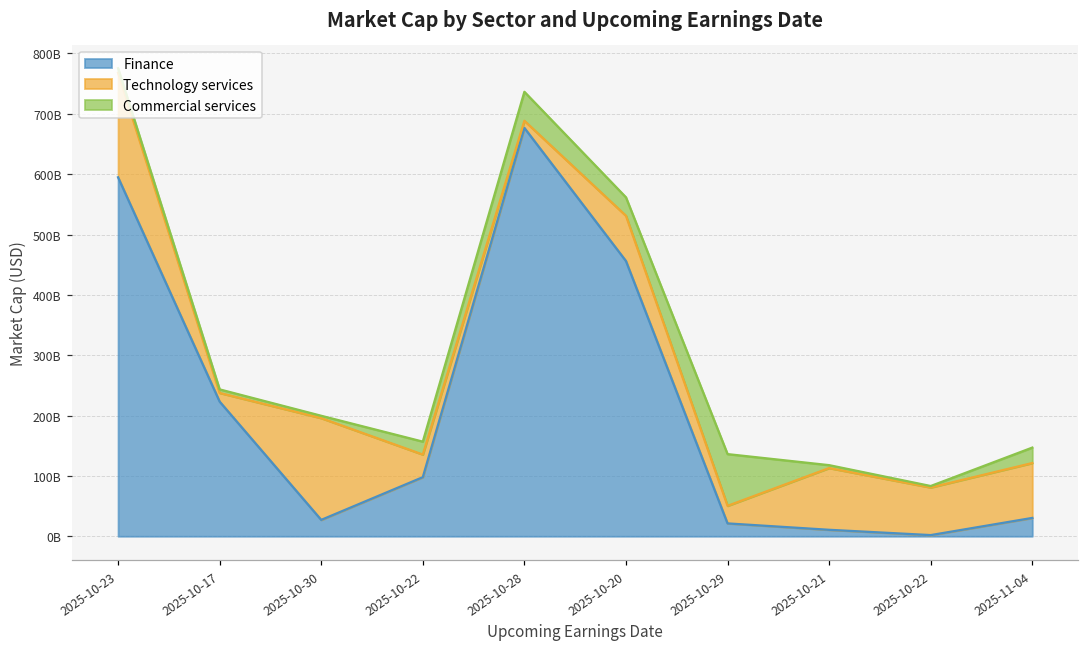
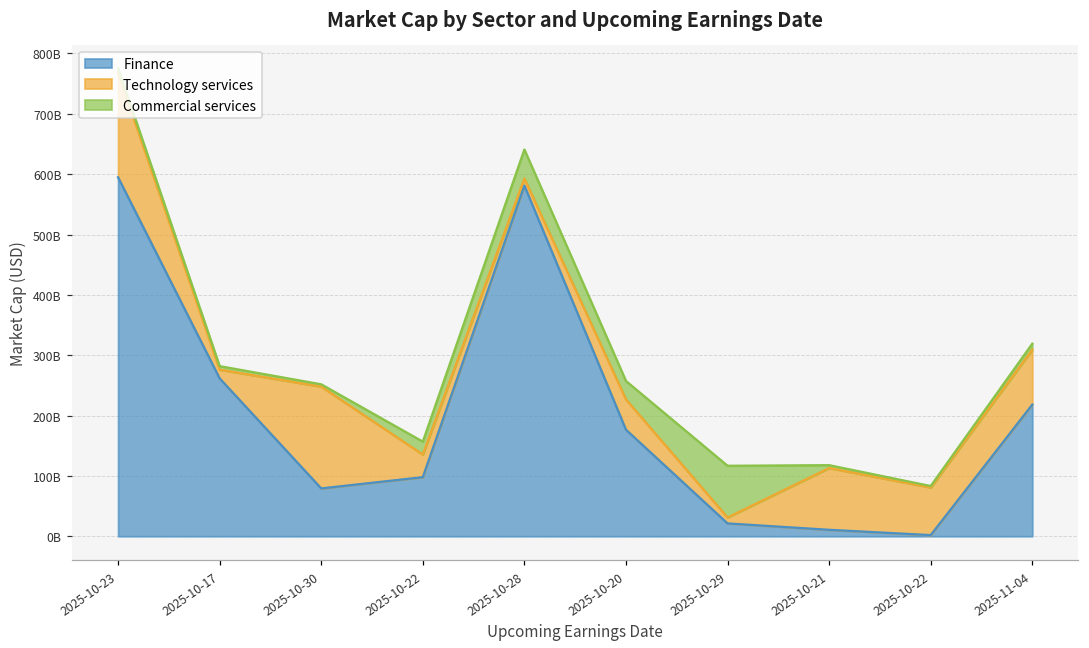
  {
    "Finance": {
      "2025-10-23": 590000000000,
-     "2025-10-17": 220000000000,
-     "2025-10-30": 30000000000,
-     "2025-10-28": 680000000000,
-     "2025-10-20": 460000000000,
+     "2025-10-17": 260000000000,
+     "2025-10-30": 80000000000,
+     "2025-10-28": 580000000000,
+     "2025-10-20": 180000000000,
      "2025-10-29": 20000000000,
      "2025-10-21": 10000000000,
-     "2025-11-04": 30000000000
+     "2025-11-04": 220000000000
    },
    "Technology services": {
      "2025-10-17": 10000000000,
      "2025-10-28": 10000000000,
-     "2025-10-20": 70000000000,
-     "2025-10-29": 30000000000,
+     "2025-10-20": 50000000000,
+     "2025-10-29": 10000000000,
      "2025-10-21": 100000000000,
      "2025-11-04": 90000000000
    },
    "Commercial services": {
      "2025-10-17": 10000000000,
      "2025-10-28": 50000000000,
      "2025-10-20": 30000000000,
      "2025-10-29": 90000000000,
      "2025-10-21": 0,
-     "2025-11-04": 30000000000
+     "2025-11-04": 10000000000
    }
  }
